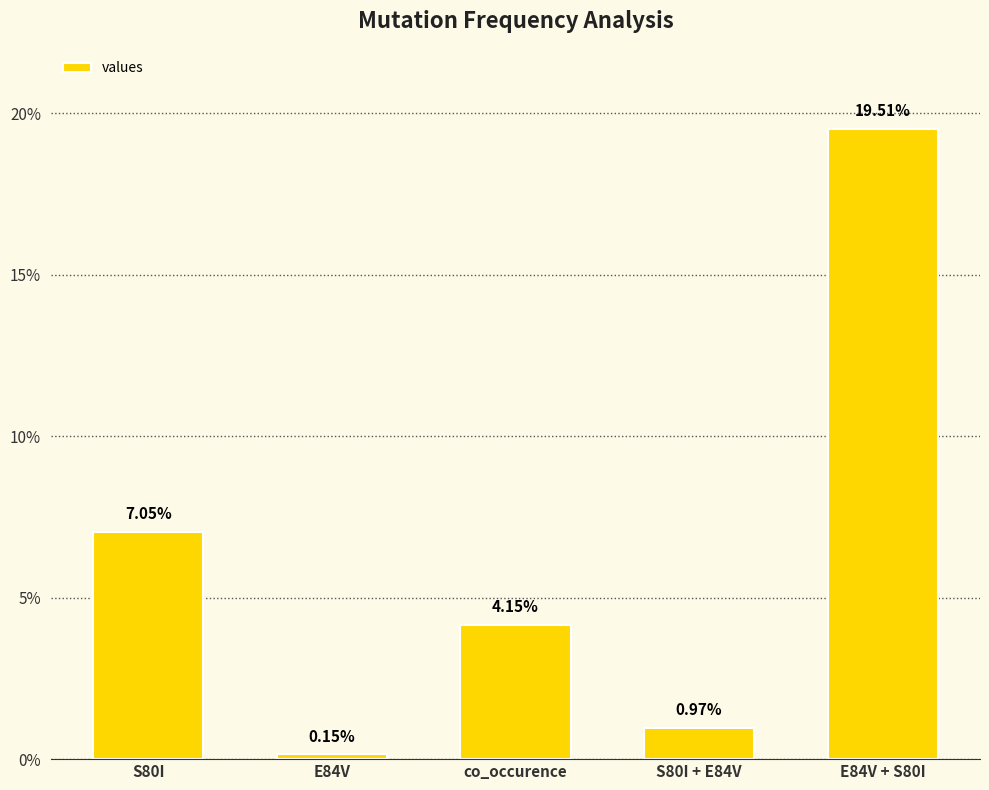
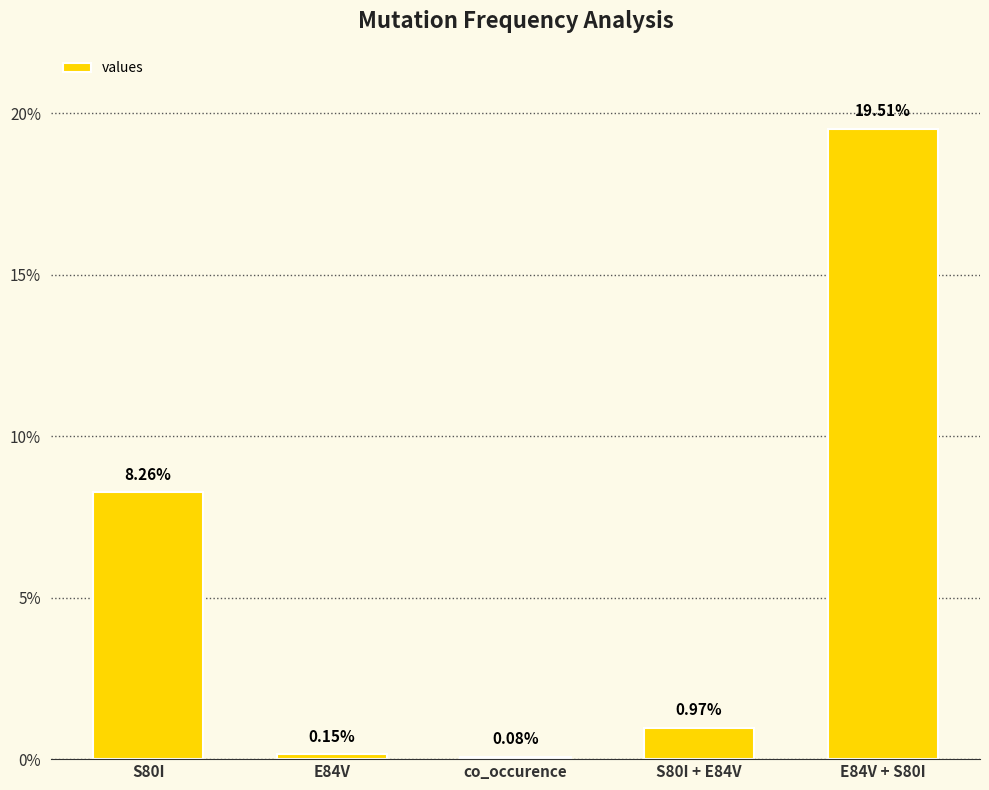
  {
-   "S80I": "7.05%",
+   "S80I": "8.26%",
    "E84V": "0.15%",
-   "co_occurence": "4.15%",
+   "co_occurence": "0.08%",
    "S80I + E84V": "0.97%",
    "E84V + S80I": "19.51%"
  }
